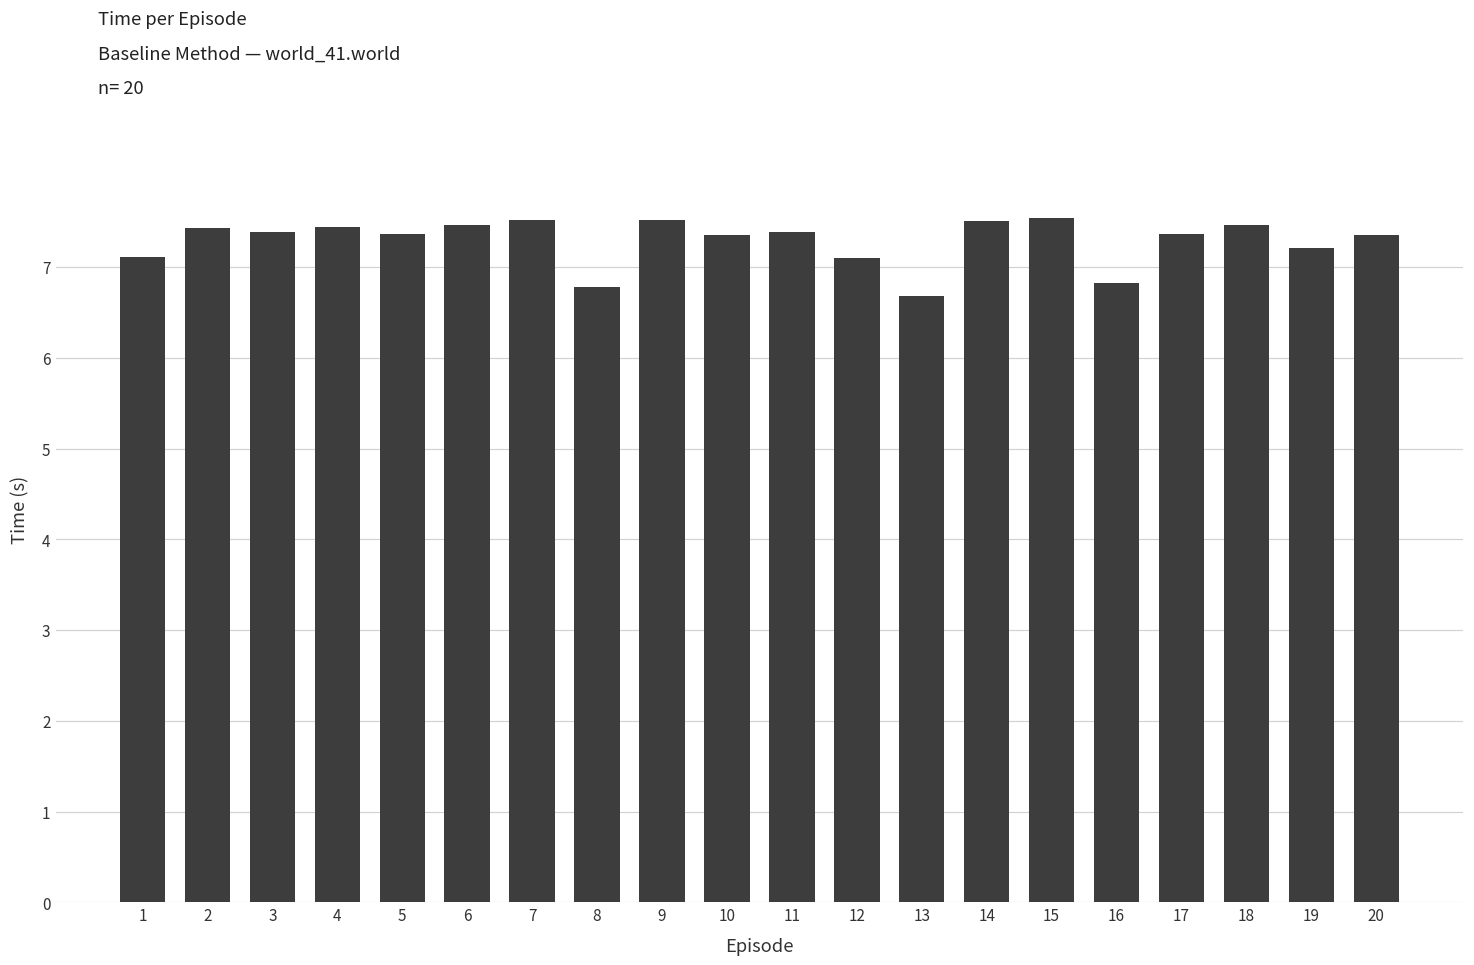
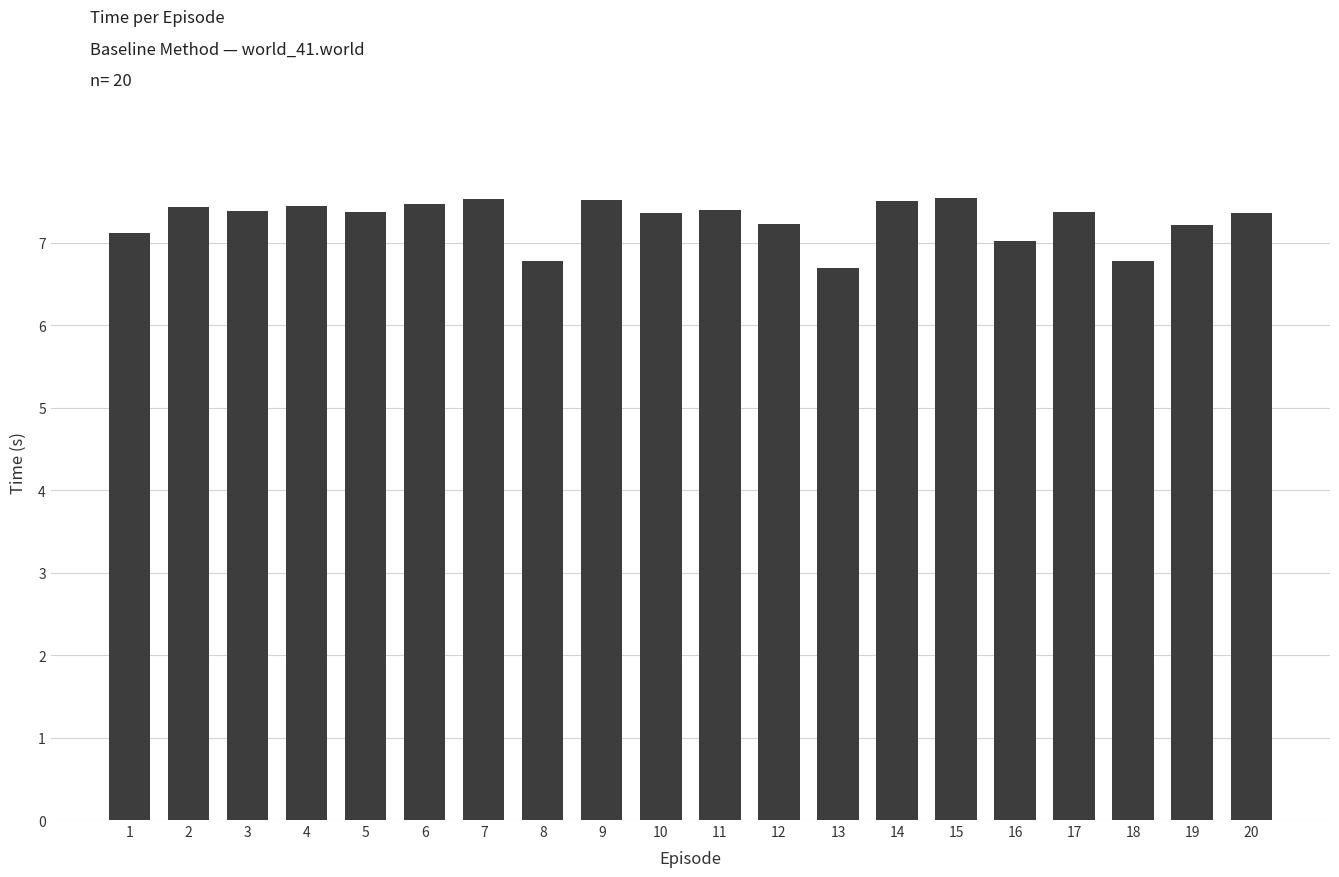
  {
    "1": 7.1,
    "2": 7.4,
    "3": 7.4,
    "4": 7.4,
    "5": 7.4,
    "6": 7.5,
    "7": 7.5,
    "8": 6.8,
    "9": 7.5,
    "10": 7.4,
    "11": 7.4,
-   "12": 7.1,
+   "12": 7.2,
    "13": 6.7,
    "14": 7.5,
    "15": 7.5,
-   "16": 6.8,
+   "16": 7.0,
    "17": 7.4,
-   "18": 7.5,
+   "18": 6.8,
    "19": 7.2,
    "20": 7.4
  }
